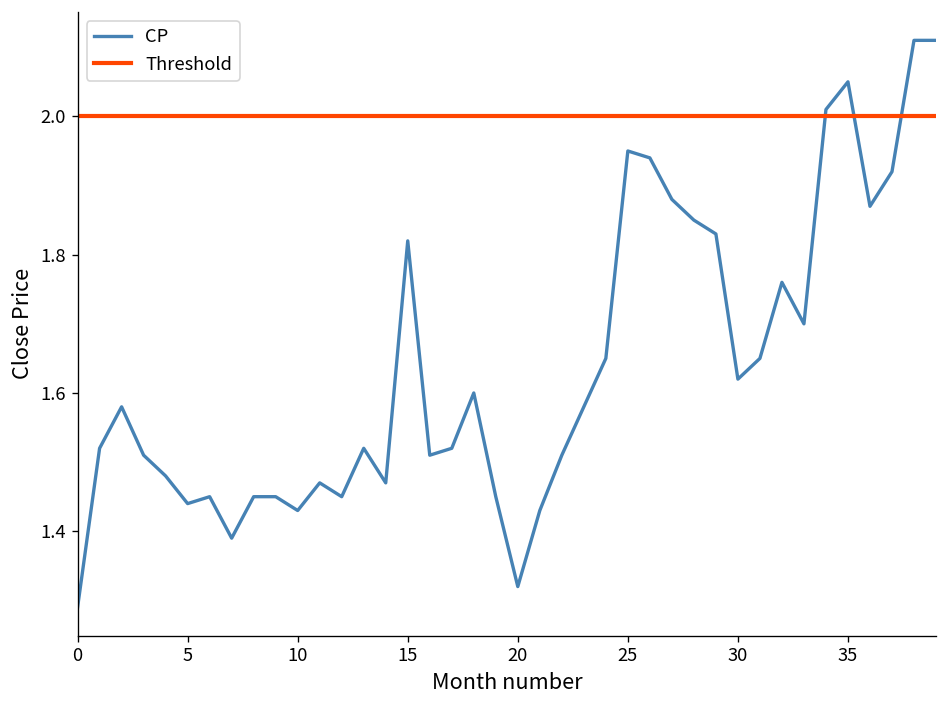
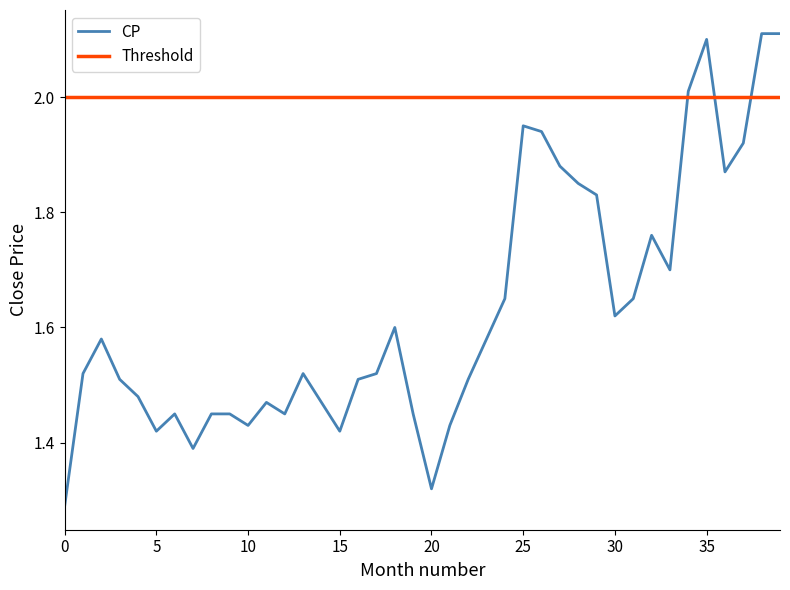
  {
    "CP": {
      "0": 1.29,
-     "5": 1.44,
+     "5": 1.42,
      "10": 1.43,
-     "15": 1.82,
+     "15": 1.42,
      "20": 1.32,
      "25": 1.95,
      "30": 1.62,
-     "35": 2.05
+     "35": 2.10
    },
    "Threshold": {
      "0": 2.00,
      "5": 2.00,
      "10": 2.00,
      "15": 2.00,
      "20": 2.00,
      "25": 2.00,
      "30": 2.00,
      "35": 2.00
    }
  }
